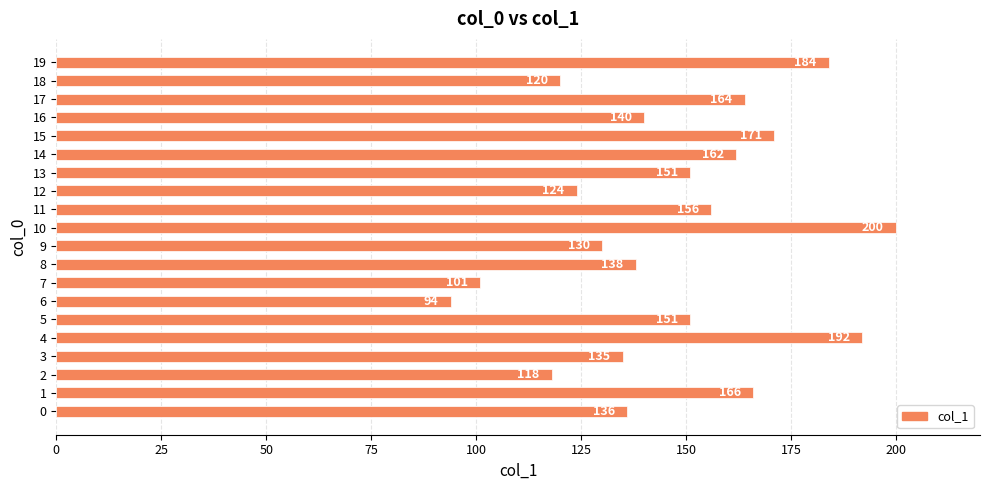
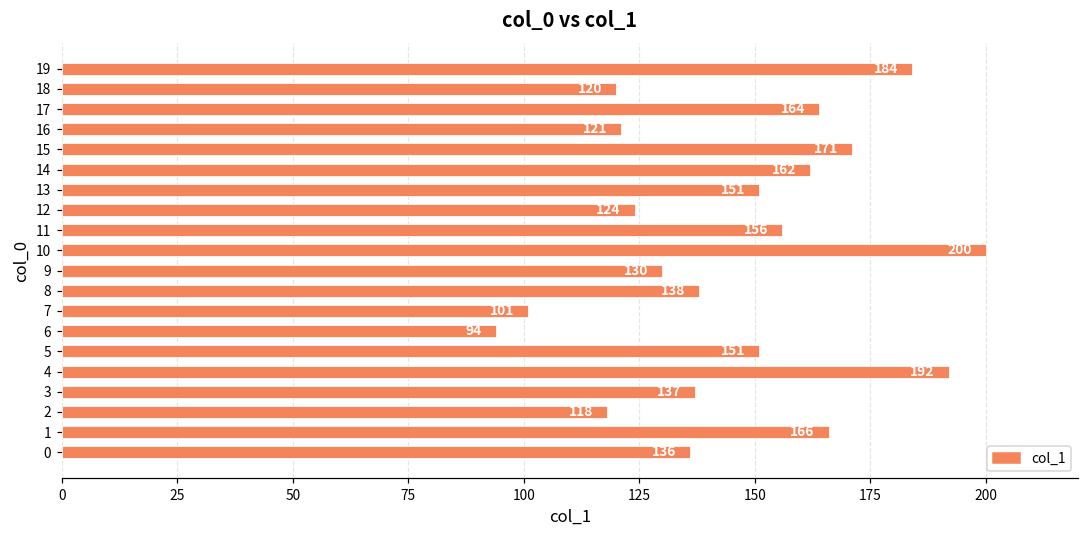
  {
    "19": 184,
    "18": 120,
    "17": 164,
-   "16": 140,
+   "16": 121,
    "15": 171,
    "14": 162,
    "13": 151,
    "12": 124,
    "11": 156,
    "10": 200,
    "9": 130,
    "8": 138,
    "7": 101,
    "6": 94,
    "5": 151,
    "4": 192,
-   "3": 135,
+   "3": 137,
    "2": 118,
    "1": 166,
    "0": 136
  }
